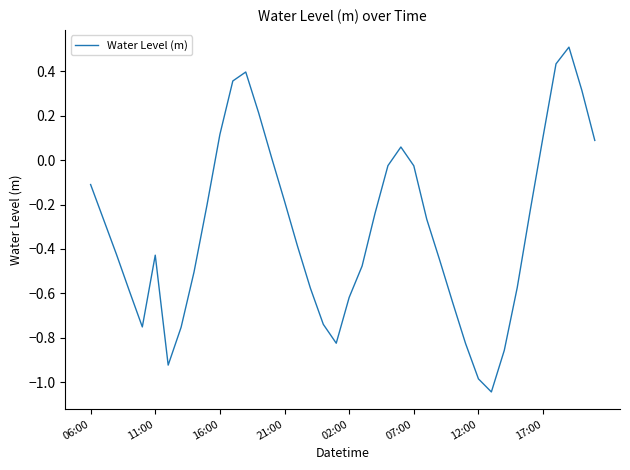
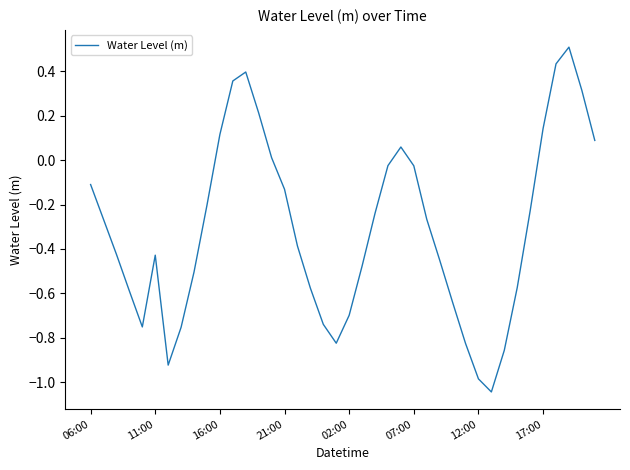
  {
    "06:00": -0.11,
    "11:00": -0.43,
    "16:00": 0.12,
-   "21:00": -0.18,
-   "02:00": -0.62,
+   "21:00": -0.13,
+   "02:00": -0.70,
    "07:00": -0.03,
    "12:00": -0.99,
-   "17:00": 0.11
+   "17:00": 0.14
  }
